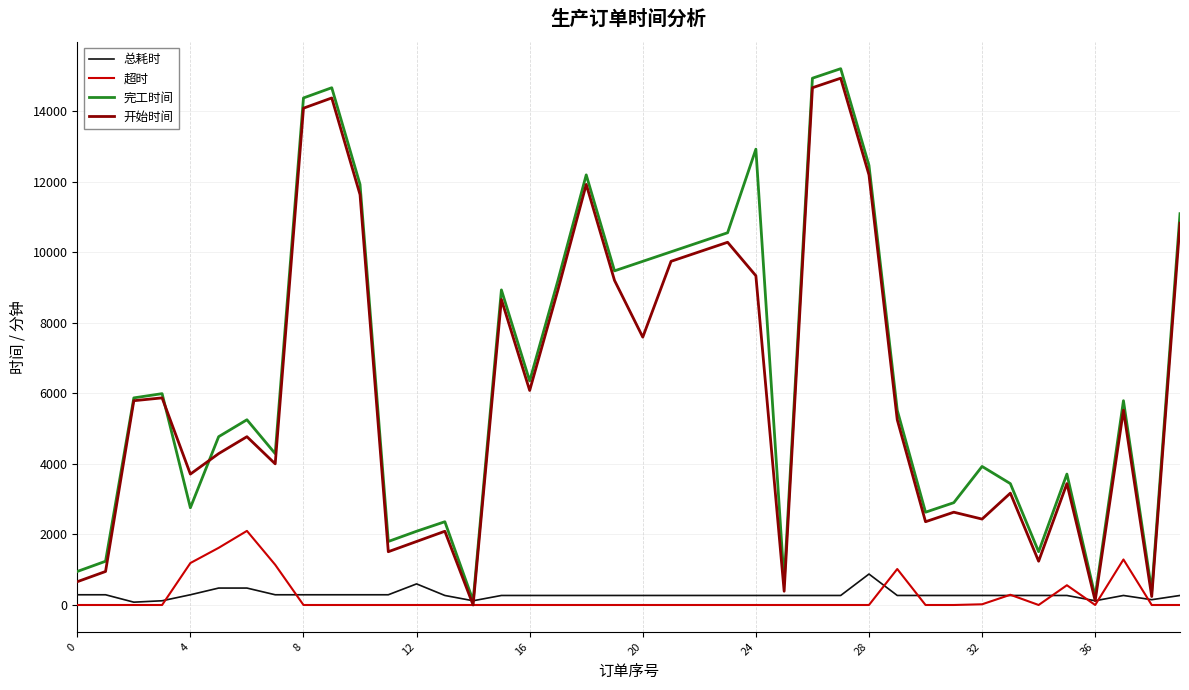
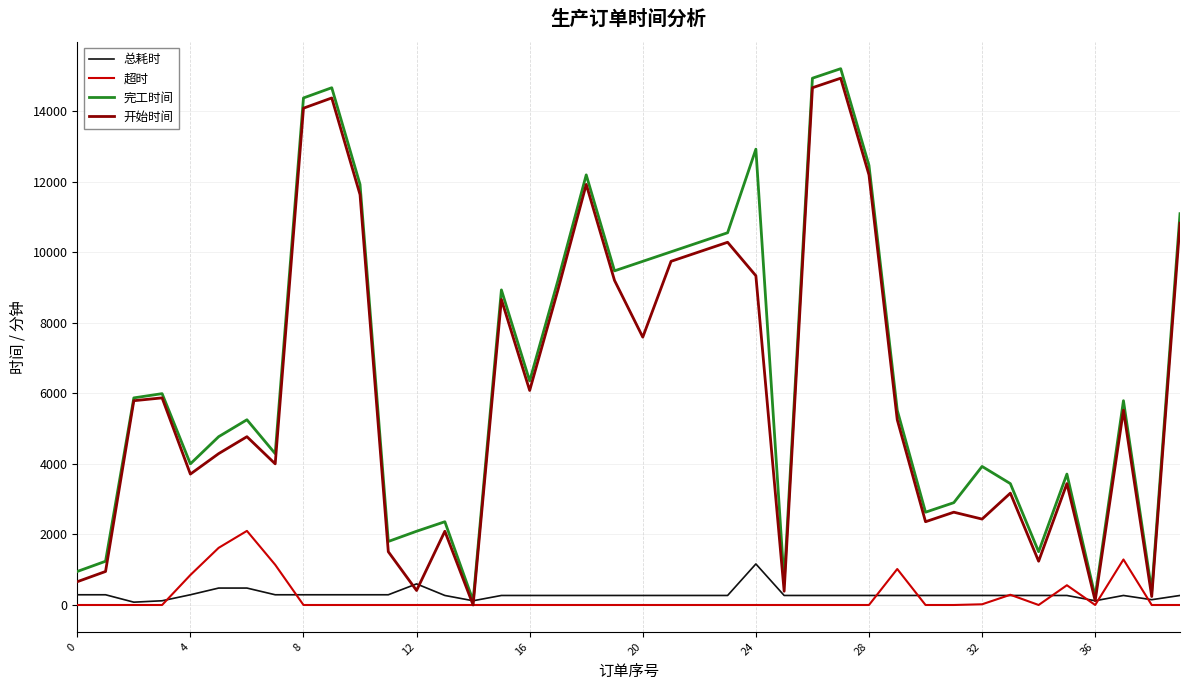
  {
    "开始时间": {
      "0": 700,
      "4": 3700,
      "8": 14100,
-     "12": 1800,
+     "12": 400,
      "16": 6100,
      "20": 7600,
      "24": 9300,
      "28": 12200,
      "32": 2400
    },
    "完工时间": {
      "0": 1000,
-     "4": 2800,
+     "4": 4000,
      "8": 14400,
      "12": 2100,
      "16": 6400,
      "20": 9700,
      "24": 12900,
      "28": 12500,
      "32": 3900,
      "36": 200
    },
    "超时": {
      "0": 0,
-     "4": 1200,
+     "4": 900,
      "8": 0,
      "12": 0,
      "16": 0,
      "20": 0,
      "24": 0,
      "28": 0,
      "32": 0,
      "36": 0
    },
    "总耗时": {
      "0": 300,
      "4": 300,
      "8": 300,
      "12": 600,
      "16": 300,
      "20": 300,
-     "24": 300,
-     "28": 900,
+     "24": 1200,
+     "28": 300,
      "32": 300
    }
  }
